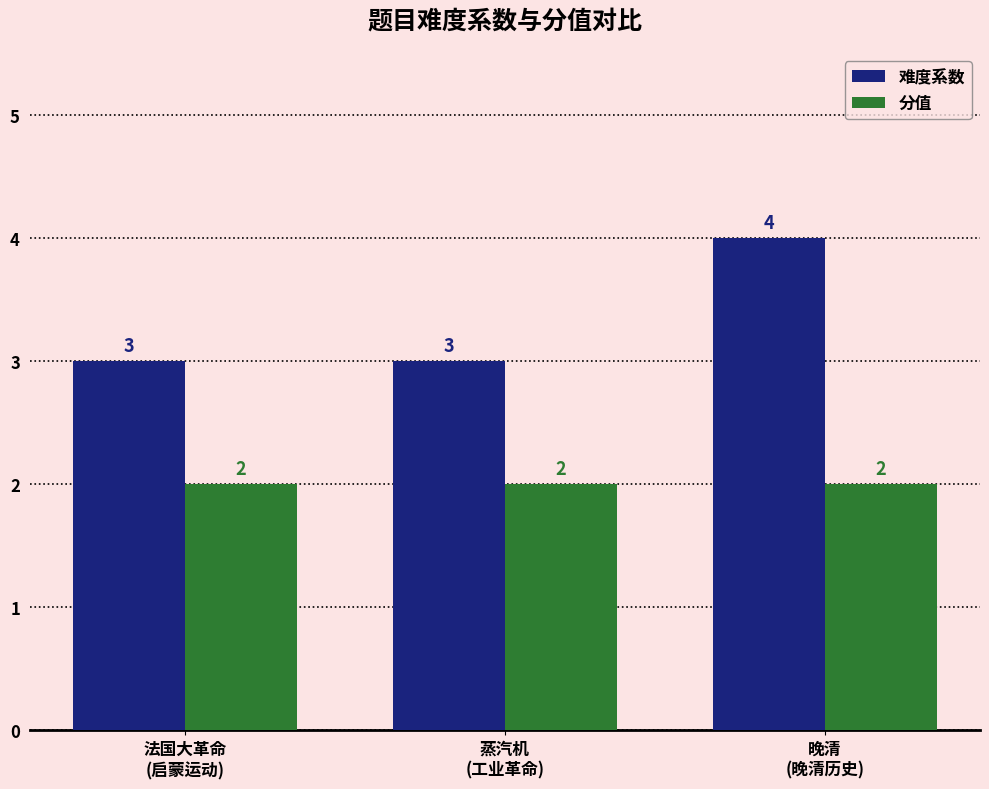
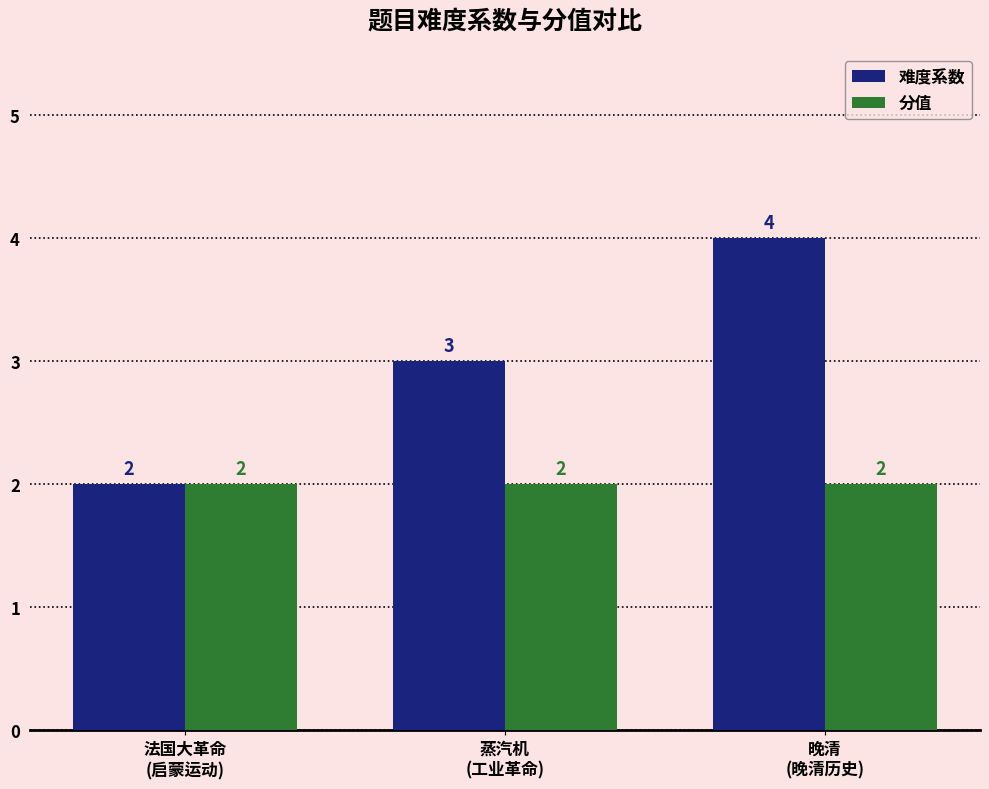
  {
    "难度系数": {
-     "法国大革命 (启蒙运动)": 3,
+     "法国大革命 (启蒙运动)": 2,
      "蒸汽机 (工业革命)": 3,
      "晚清 (晚清历史)": 4
    },
    "分值": {
      "法国大革命 (启蒙运动)": 2,
      "蒸汽机 (工业革命)": 2,
      "晚清 (晚清历史)": 2
    }
  }
